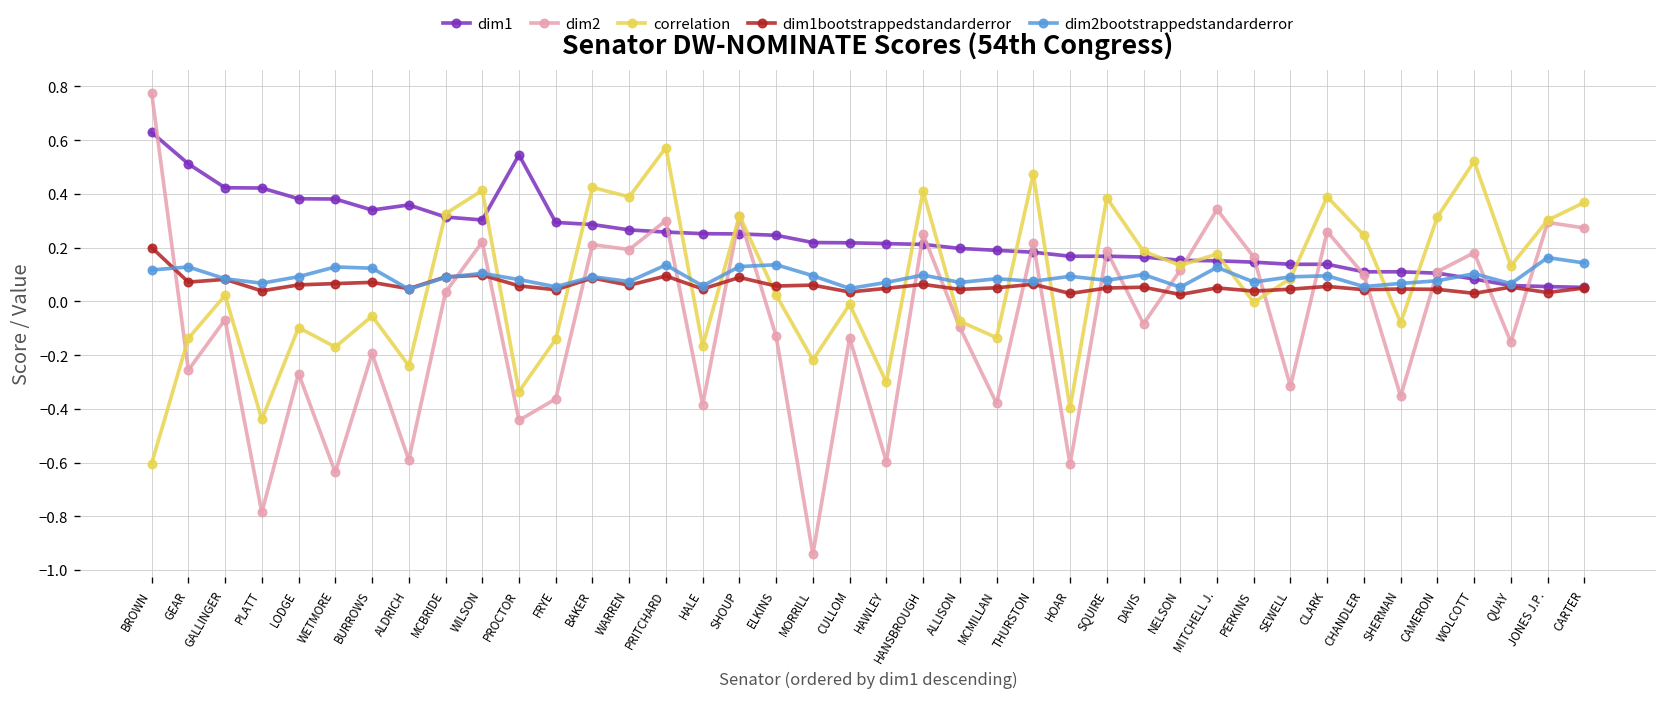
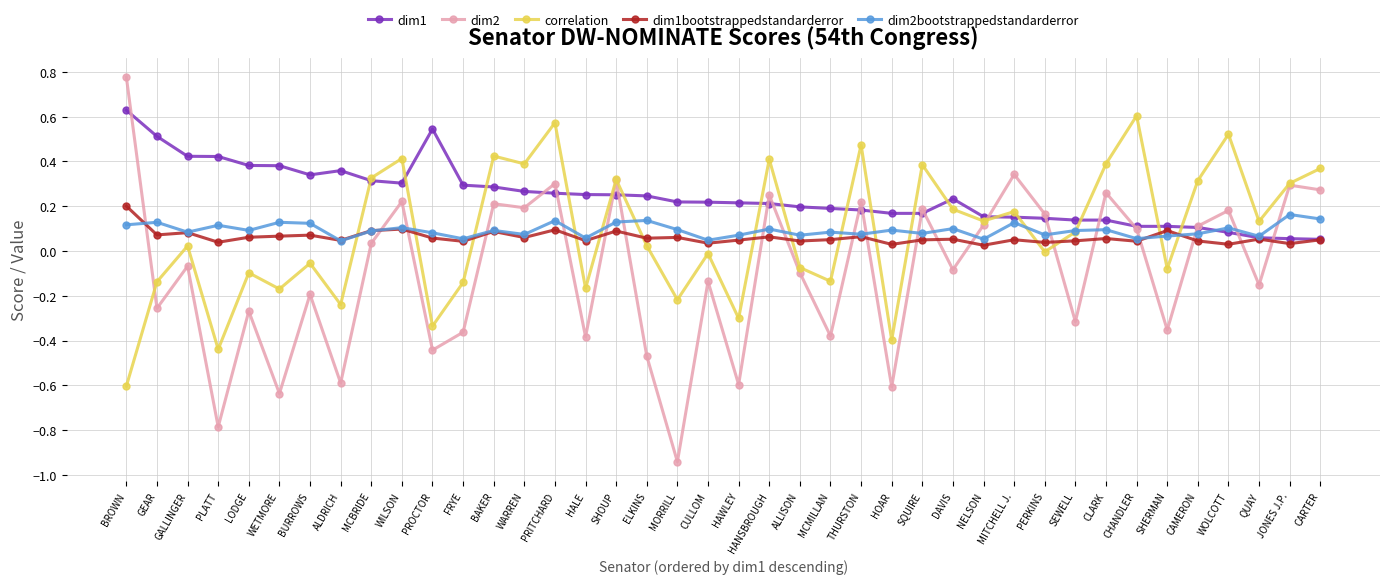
  {
    "dim1": {
      "BROWN": 0.63,
      "GEAR": 0.51,
      "GALLINGER": 0.42,
      "PLATT": 0.42,
      "LODGE": 0.38,
      "WETMORE": 0.38,
      "BURROWS": 0.34,
      "ALDRICH": 0.36,
      "MCBRIDE": 0.31,
      "WILSON": 0.30,
      "PROCTOR": 0.55,
      "FRYE": 0.29,
      "BAKER": 0.29,
      "WARREN": 0.27,
      "PRITCHARD": 0.26,
      "HALE": 0.25,
      "SHOUP": 0.25,
      "ELKINS": 0.25,
      "MORRILL": 0.22,
      "CULLOM": 0.22,
      "HAWLEY": 0.22,
      "HANSBROUGH": 0.21,
      "ALLISON": 0.20,
      "MCMILLAN": 0.19,
      "THURSTON": 0.18,
      "HOAR": 0.17,
      "SQUIRE": 0.17,
-     "DAVIS": 0.17,
+     "DAVIS": 0.23,
      "NELSON": 0.15,
      "MITCHELL J.": 0.15,
      "PERKINS": 0.15,
      "SEWELL": 0.14,
      "CLARK": 0.14,
      "SHERMAN": 0.11,
      "WOLCOTT": 0.08,
      "JONES J.P.": 0.06
    },
    "dim2": {
      "BROWN": 0.78,
      "GEAR": -0.26,
      "GALLINGER": -0.07,
      "PLATT": -0.79,
      "LODGE": -0.27,
      "WETMORE": -0.64,
      "BURROWS": -0.19,
      "ALDRICH": -0.59,
      "MCBRIDE": 0.03,
      "WILSON": 0.22,
      "PROCTOR": -0.44,
      "FRYE": -0.36,
      "BAKER": 0.21,
      "WARREN": 0.19,
      "PRITCHARD": 0.30,
      "HALE": -0.38,
-     "ELKINS": -0.13,
+     "ELKINS": -0.47,
      "MORRILL": -0.94,
      "CULLOM": -0.14,
      "HAWLEY": -0.60,
      "HANSBROUGH": 0.25,
      "ALLISON": -0.10,
      "MCMILLAN": -0.38,
      "THURSTON": 0.22,
      "HOAR": -0.61,
      "SQUIRE": 0.19,
      "DAVIS": -0.08,
      "NELSON": 0.12,
      "MITCHELL J.": 0.34,
      "PERKINS": 0.17,
      "SEWELL": -0.32,
      "CLARK": 0.26,
      "SHERMAN": -0.35,
      "WOLCOTT": 0.18,
      "QUAY": -0.15,
      "CARTER": 0.27
    },
    "correlation": {
      "BROWN": -0.60,
      "GEAR": -0.14,
      "GALLINGER": 0.02,
      "PLATT": -0.44,
      "LODGE": -0.10,
      "WETMORE": -0.17,
      "BURROWS": -0.05,
      "ALDRICH": -0.24,
      "MCBRIDE": 0.33,
      "WILSON": 0.41,
      "PROCTOR": -0.34,
      "FRYE": -0.14,
      "BAKER": 0.42,
      "WARREN": 0.39,
      "PRITCHARD": 0.57,
      "HALE": -0.17,
      "ELKINS": 0.02,
      "MORRILL": -0.22,
      "CULLOM": -0.01,
      "HAWLEY": -0.30,
      "HANSBROUGH": 0.41,
      "ALLISON": -0.07,
      "MCMILLAN": -0.14,
      "THURSTON": 0.47,
      "HOAR": -0.40,
      "SQUIRE": 0.39,
      "DAVIS": 0.19,
      "NELSON": 0.13,
      "MITCHELL J.": 0.18,
      "PERKINS": 0.00,
      "CLARK": 0.39,
-     "CHANDLER": 0.25,
+     "CHANDLER": 0.60,
      "SHERMAN": -0.08,
      "CAMERON": 0.31,
      "WOLCOTT": 0.52,
      "QUAY": 0.13,
      "CARTER": 0.37
    },
    "dim1bootstrappedstandarderror": {
      "BROWN": 0.20,
      "GEAR": 0.07,
      "PLATT": 0.04,
      "LODGE": 0.06,
      "WETMORE": 0.07,
      "BURROWS": 0.07,
      "PROCTOR": 0.06,
      "WARREN": 0.06,
      "PRITCHARD": 0.09,
      "HALE": 0.05,
      "SHOUP": 0.09,
      "ELKINS": 0.06,
      "MORRILL": 0.06,
      "CULLOM": 0.03,
      "HAWLEY": 0.05,
      "HANSBROUGH": 0.06,
      "ALLISON": 0.04,
      "MCMILLAN": 0.05,
      "HOAR": 0.03,
      "SQUIRE": 0.05,
      "DAVIS": 0.05,
      "NELSON": 0.03,
      "MITCHELL J.": 0.05,
      "PERKINS": 0.04,
      "SEWELL": 0.05,
      "CLARK": 0.06,
      "CHANDLER": 0.04,
-     "SHERMAN": 0.05,
+     "SHERMAN": 0.09,
      "CAMERON": 0.04,
      "WOLCOTT": 0.03,
      "JONES J.P.": 0.03
    },
    "dim2bootstrappedstandarderror": {
      "BROWN": 0.12,
      "GEAR": 0.13,
-     "PLATT": 0.07,
+     "PLATT": 0.11,
      "LODGE": 0.09,
      "WETMORE": 0.13,
      "BURROWS": 0.12,
      "PROCTOR": 0.08,
      "WARREN": 0.07,
      "PRITCHARD": 0.14,
      "HALE": 0.06,
      "SHOUP": 0.13,
      "ELKINS": 0.14,
      "MORRILL": 0.10,
      "CULLOM": 0.05,
      "HAWLEY": 0.07,
      "HANSBROUGH": 0.10,
      "ALLISON": 0.07,
      "MCMILLAN": 0.08,
      "HOAR": 0.09,
      "SQUIRE": 0.08,
      "DAVIS": 0.10,
      "NELSON": 0.05,
      "MITCHELL J.": 0.13,
      "PERKINS": 0.07,
      "CLARK": 0.10,
      "CHANDLER": 0.06,
      "SHERMAN": 0.07,
      "CAMERON": 0.08,
      "WOLCOTT": 0.10,
      "JONES J.P.": 0.16,
      "CARTER": 0.14
    }
  }
